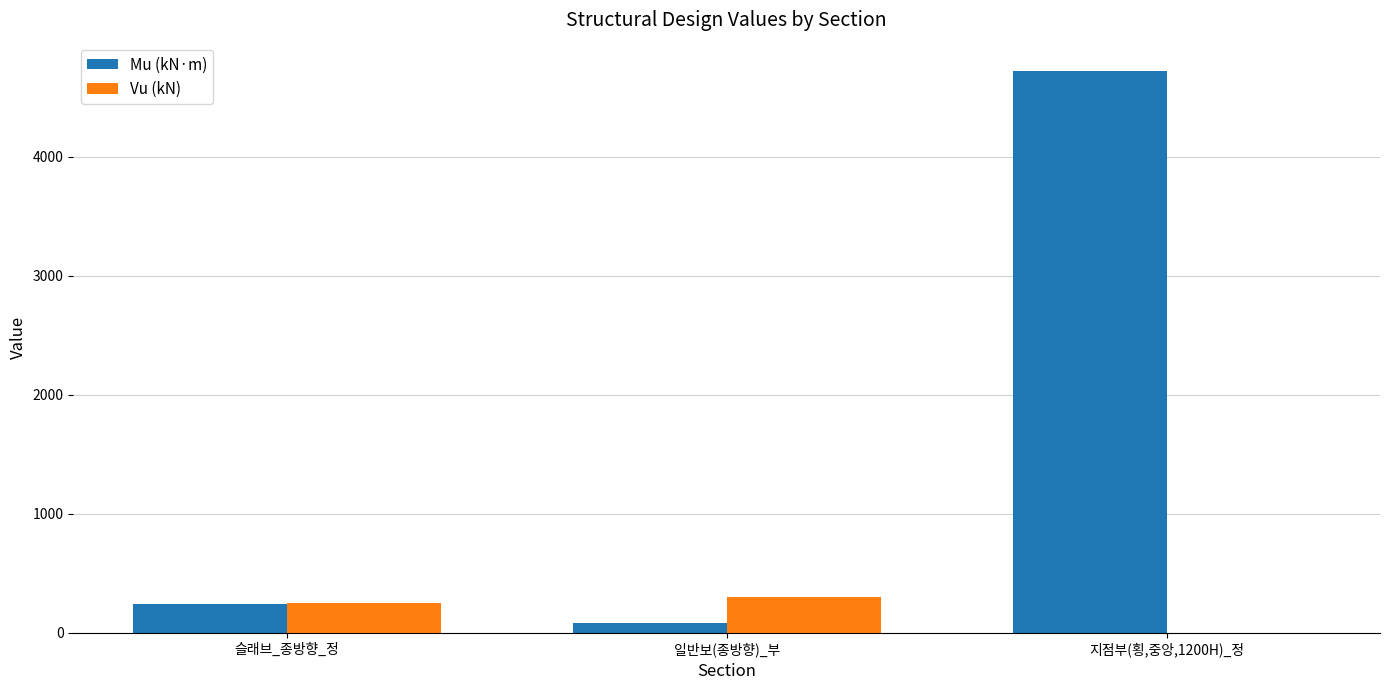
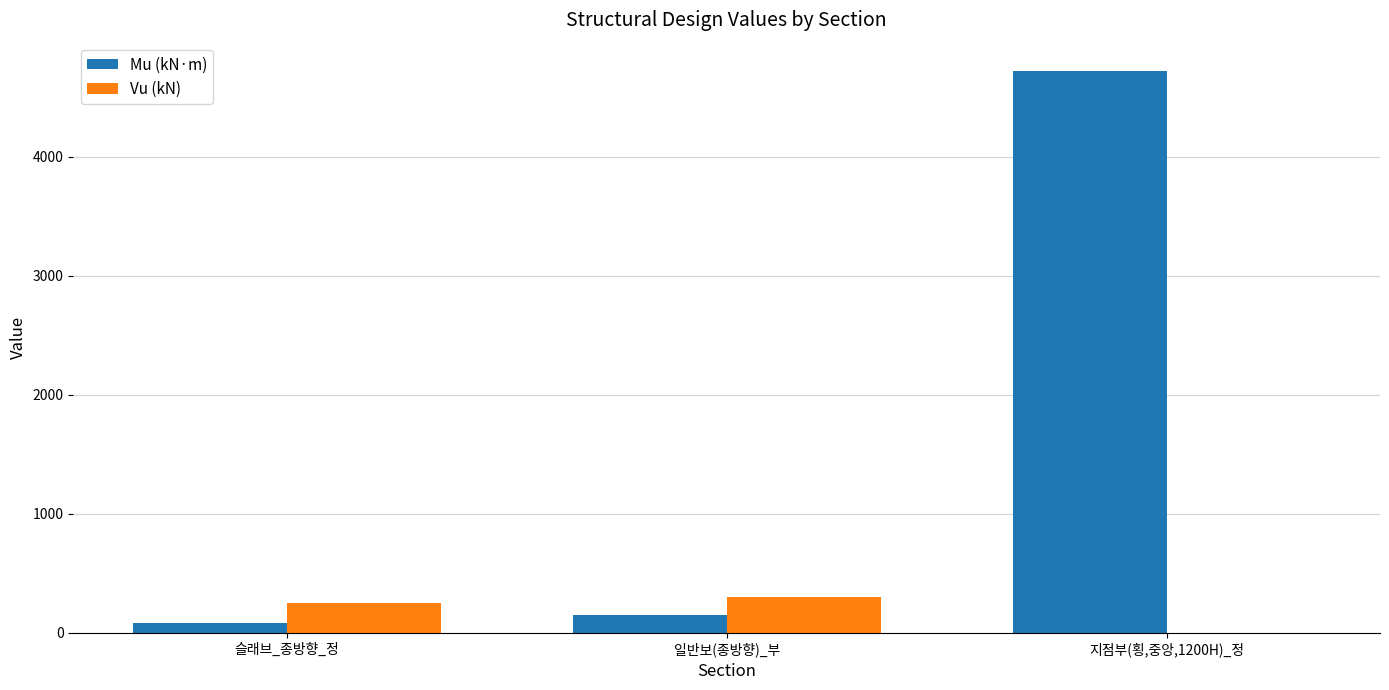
  {
    "Mu (kN·m)": {
-     "슬래브_종방향_정": 240,
-     "일반보(종방향)_부": 80,
+     "슬래브_종방향_정": 80,
+     "일반보(종방향)_부": 150,
      "지점부(횡,중앙,1200H)_정": 4720
    },
    "Vu (kN)": {
      "슬래브_종방향_정": 250,
      "일반보(종방향)_부": 300,
      "지점부(횡,중앙,1200H)_정": 0
    }
  }
